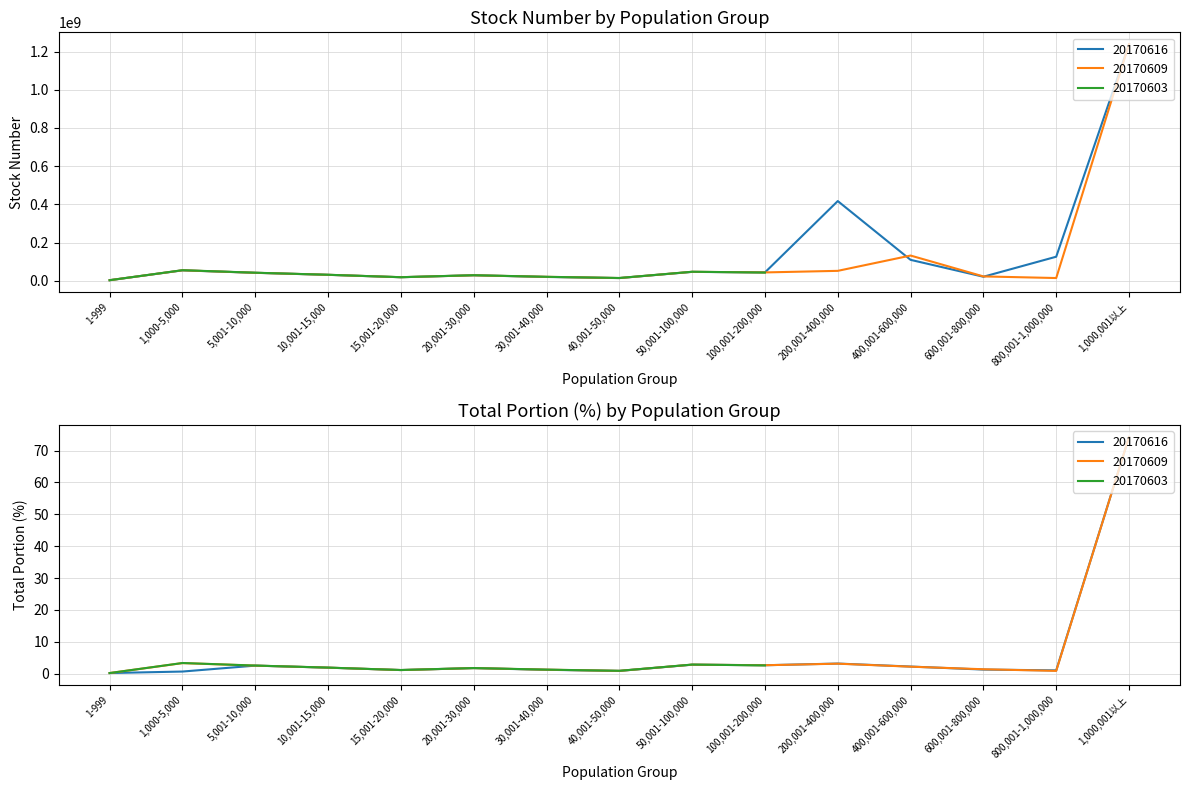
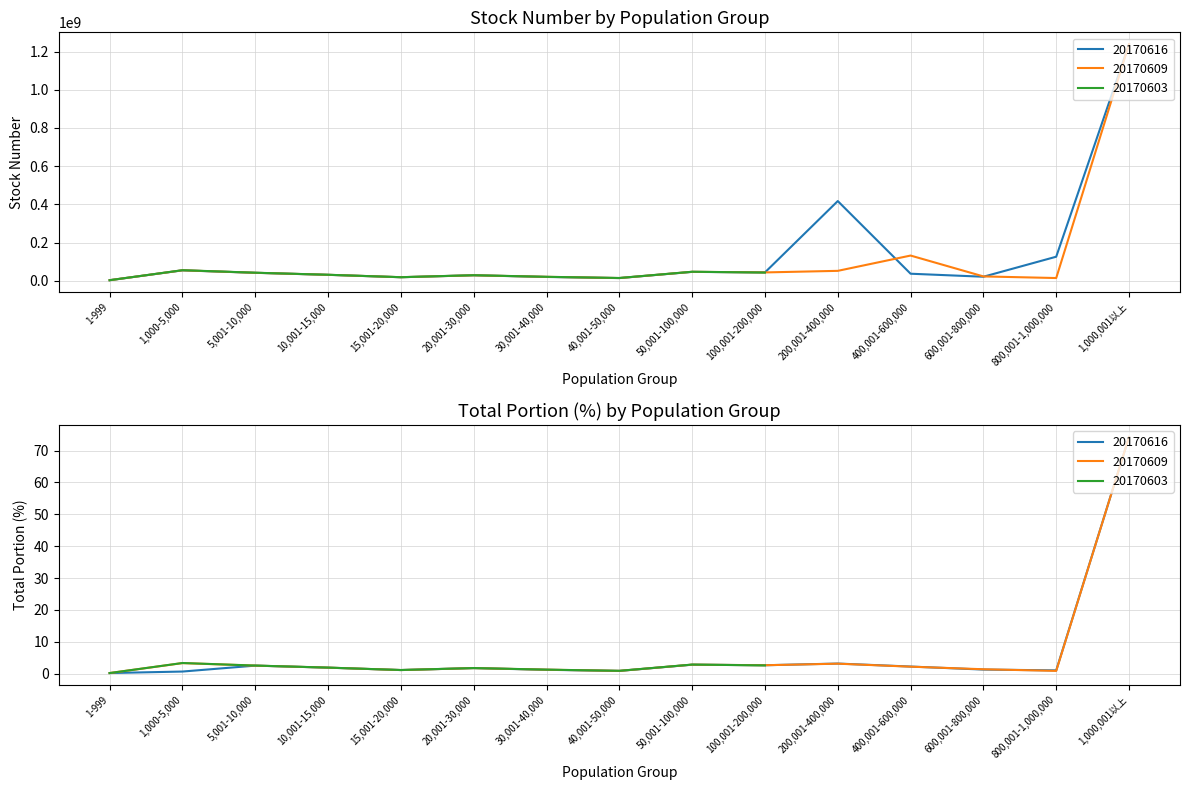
  {
    "Stock Number by Population Group": {
      "20170616": {
        "200,001-400,000": 420000000,
-       "400,001-600,000": 110000000,
+       "400,001-600,000": 40000000,
        "800,001-1,000,000": 130000000
      },
      "20170609": {
        "200,001-400,000": 50000000,
        "400,001-600,000": 130000000,
        "800,001-1,000,000": 10000000
      }
    },
    "Total Portion (%) by Population Group": {
      "20170616": {
        "1,000-5,000": 1
      }
    }
  }
